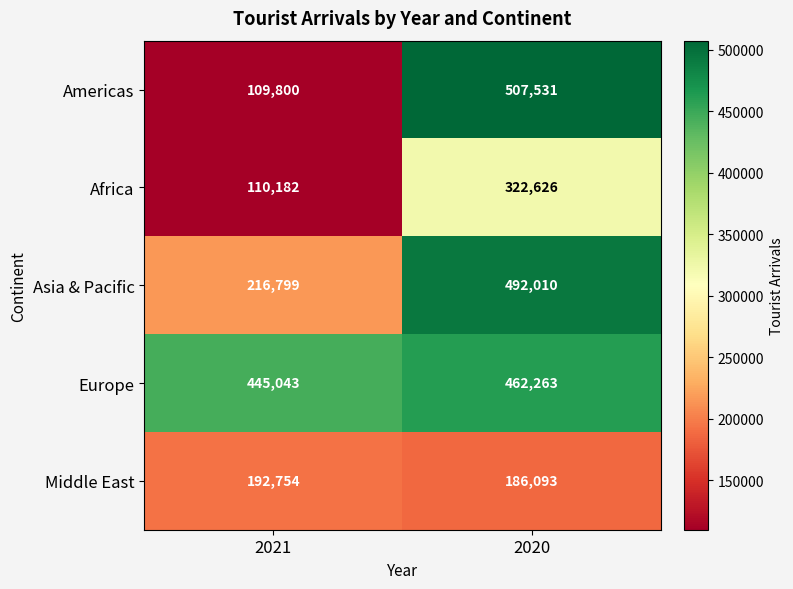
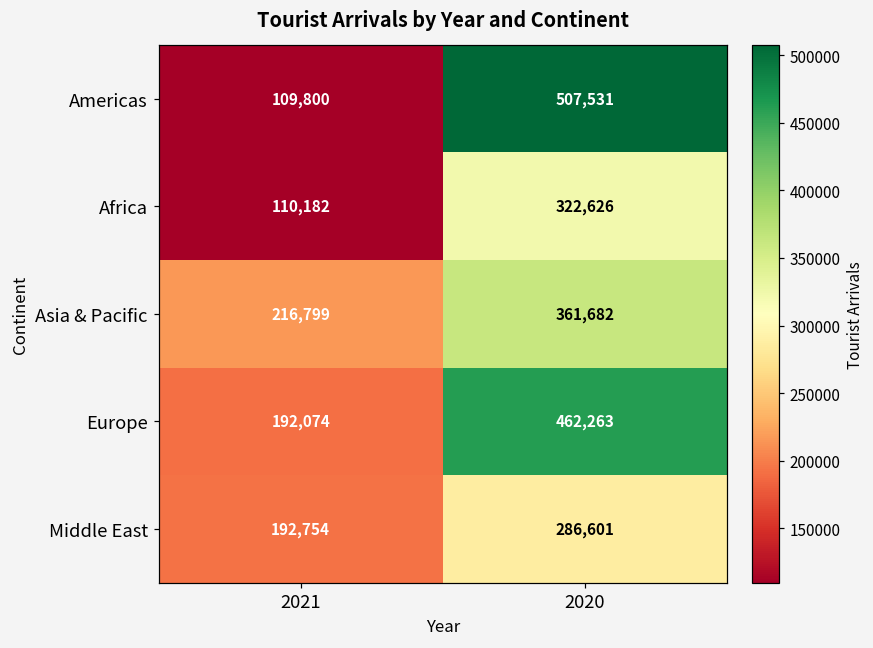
  {
    "Americas": {
      "2021": "109,800",
      "2020": "507,531"
    },
    "Africa": {
      "2021": "110,182",
      "2020": "322,626"
    },
    "Asia & Pacific": {
      "2021": "216,799",
-     "2020": "492,010"
+     "2020": "361,682"
    },
    "Europe": {
-     "2021": "445,043",
+     "2021": "192,074",
      "2020": "462,263"
    },
    "Middle East": {
      "2021": "192,754",
-     "2020": "186,093"
+     "2020": "286,601"
    }
  }
